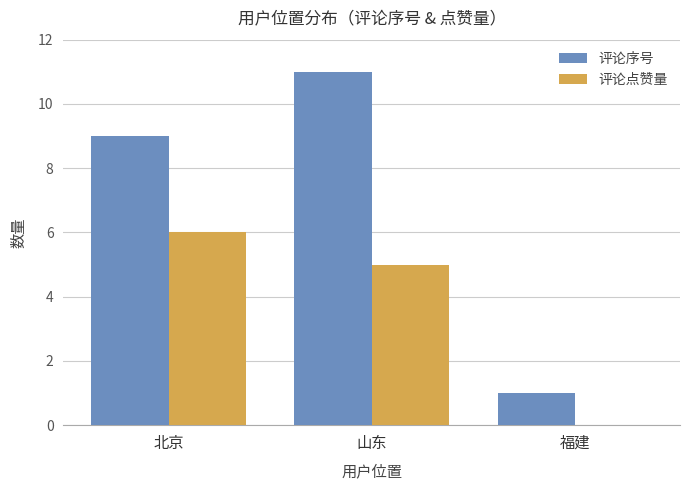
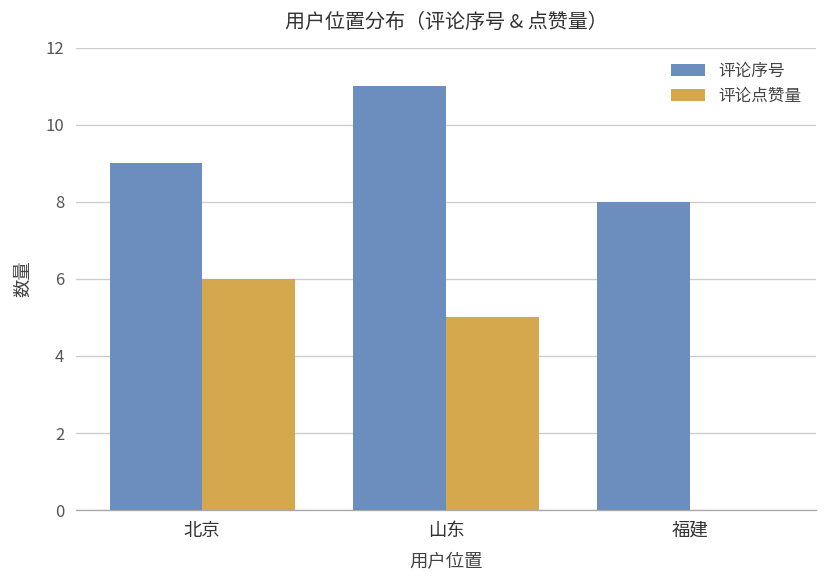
  {
    "评论序号": {
      "北京": 9,
      "山东": 11,
-     "福建": 1
+     "福建": 8
    },
    "评论点赞量": {
      "北京": 6,
      "山东": 5,
      "福建": 0
    }
  }
